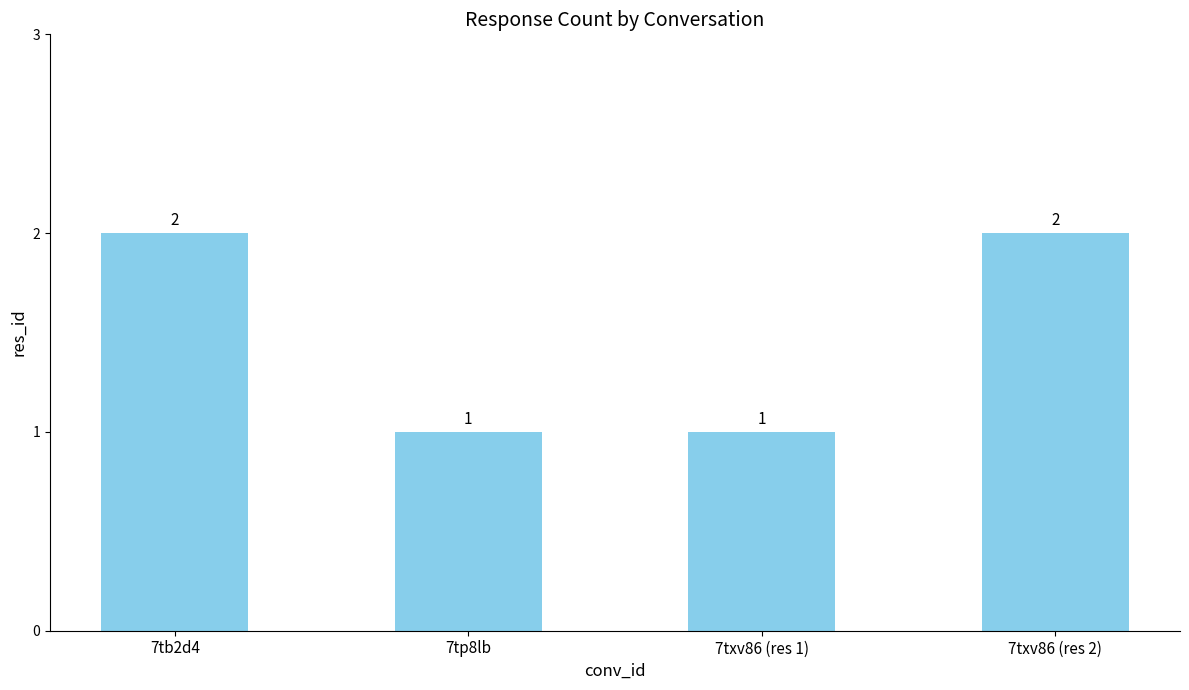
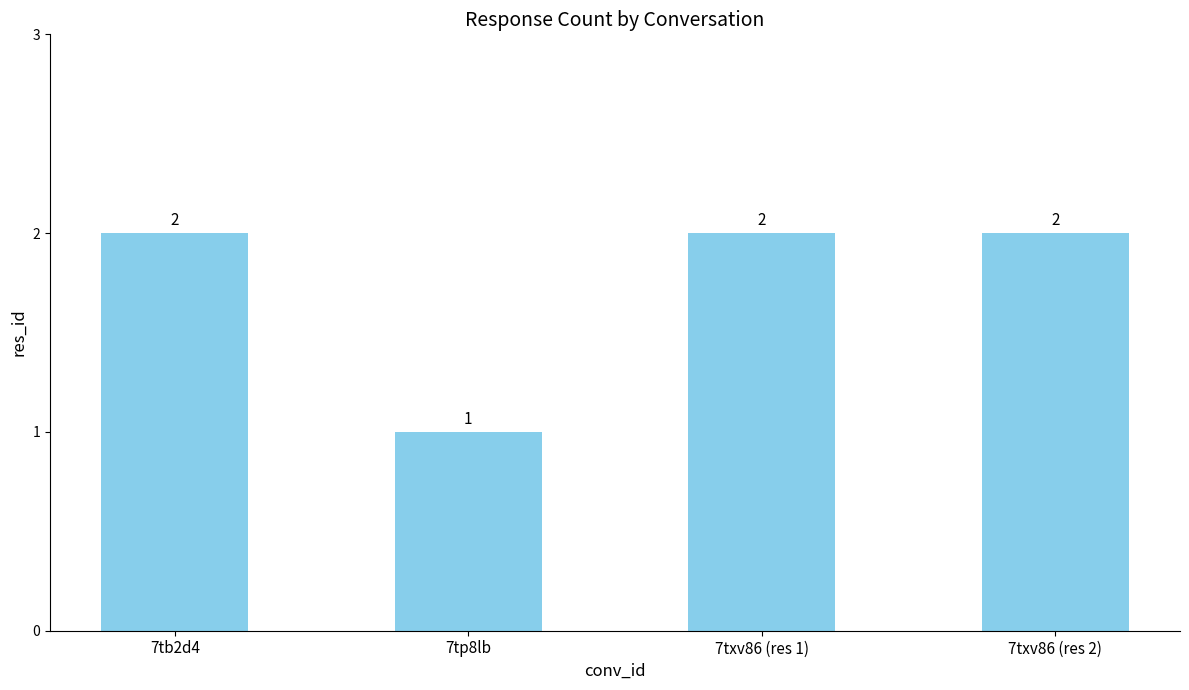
  {
    "7tb2d4": 2,
    "7tp8lb": 1,
-   "7txv86 (res 1)": 1,
+   "7txv86 (res 1)": 2,
    "7txv86 (res 2)": 2
  }
